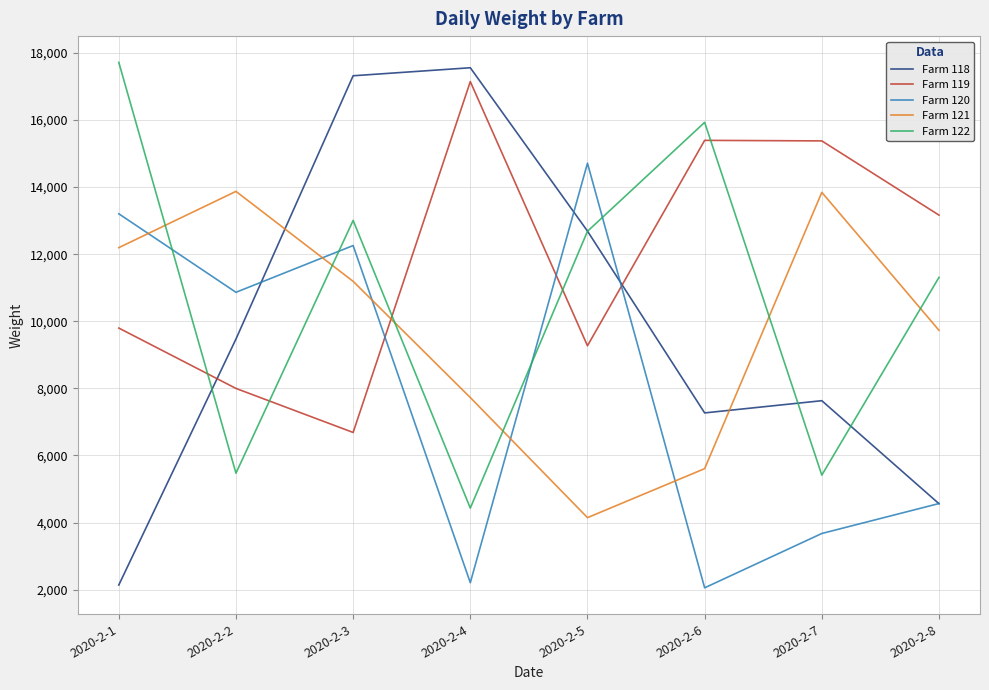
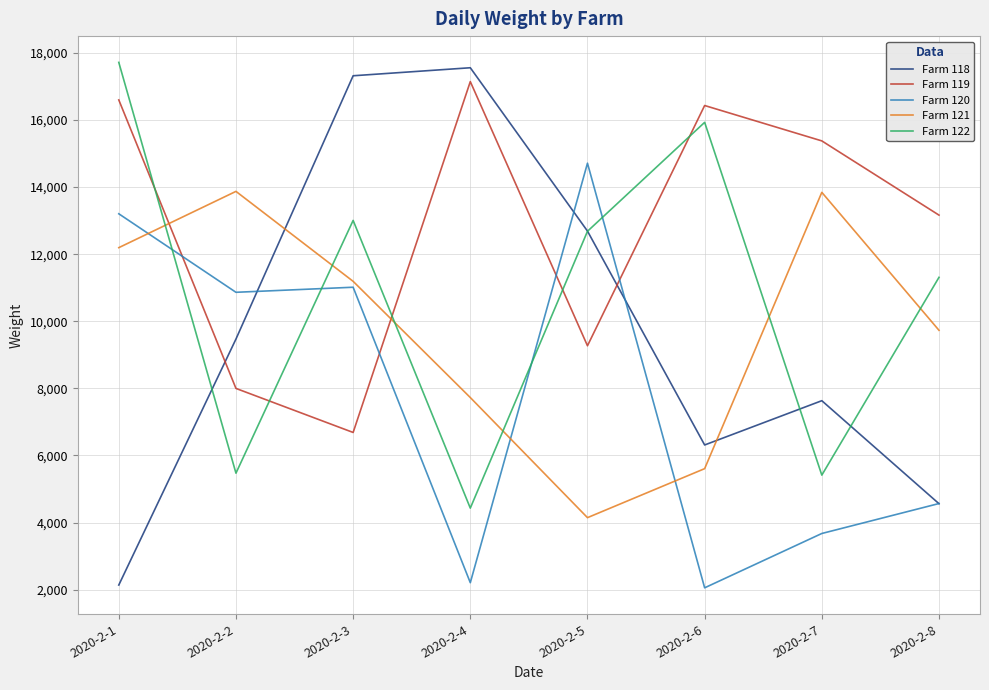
  {
    "Farm 118": {
      "2020-2-1": "2,100",
      "2020-2-2": "9,500",
      "2020-2-3": "17,300",
      "2020-2-4": "17,600",
-     "2020-2-6": "7,300",
+     "2020-2-6": "6,300",
      "2020-2-7": "7,600"
    },
    "Farm 119": {
-     "2020-2-1": "9,800",
+     "2020-2-1": "16,600",
      "2020-2-2": "8,000",
      "2020-2-3": "6,700",
      "2020-2-4": "17,100",
      "2020-2-5": "9,300",
-     "2020-2-6": "15,400",
+     "2020-2-6": "16,400",
      "2020-2-7": "15,400",
      "2020-2-8": "13,200"
    },
    "Farm 120": {
      "2020-2-1": "13,200",
      "2020-2-2": "10,900",
-     "2020-2-3": "12,300",
+     "2020-2-3": "11,000",
      "2020-2-4": "2,200",
      "2020-2-5": "14,700",
      "2020-2-6": "2,100",
      "2020-2-7": "3,700"
    },
    "Farm 121": {
      "2020-2-1": "12,200",
      "2020-2-2": "13,900",
      "2020-2-3": "11,200",
      "2020-2-4": "7,700",
      "2020-2-5": "4,100",
      "2020-2-6": "5,600",
      "2020-2-7": "13,800",
      "2020-2-8": "9,700"
    },
    "Farm 122": {
      "2020-2-1": "17,700",
      "2020-2-2": "5,500",
      "2020-2-3": "13,000",
      "2020-2-4": "4,400",
      "2020-2-6": "15,900",
      "2020-2-7": "5,400",
      "2020-2-8": "11,300"
    }
  }
